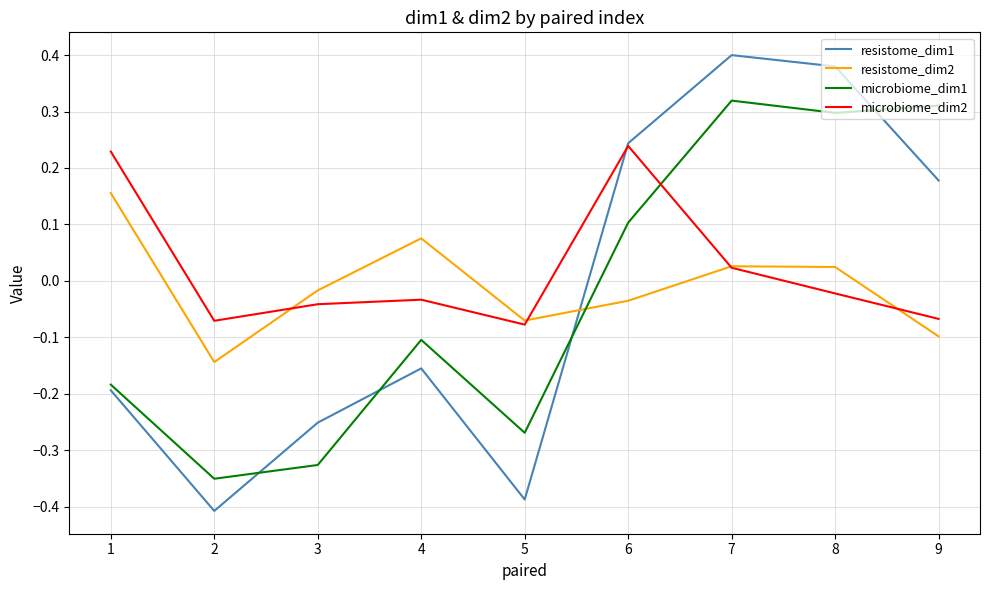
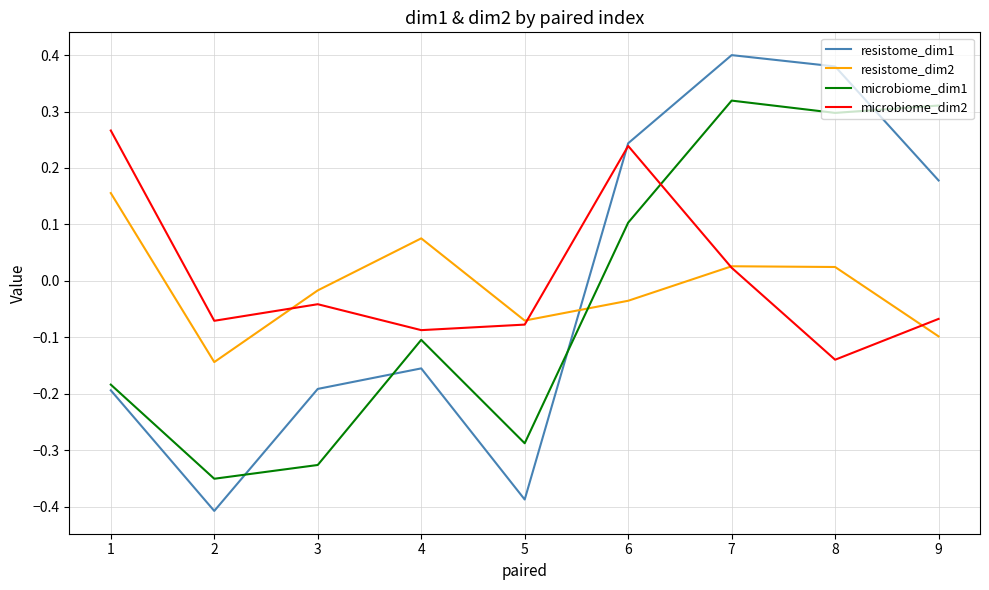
  {
    "resistome_dim1": {
      "1": -0.19,
      "2": -0.41,
-     "3": -0.25,
+     "3": -0.19,
      "4": -0.16,
      "5": -0.39,
      "6": 0.24,
      "7": 0.40,
      "9": 0.18
    },
    "resistome_dim2": {
      "1": 0.16,
      "2": -0.14,
      "3": -0.02,
      "4": 0.08,
      "5": -0.07,
      "6": -0.04,
      "8": 0.02,
      "9": -0.10
    },
    "microbiome_dim1": {
      "1": -0.18,
      "2": -0.35,
      "3": -0.33,
      "4": -0.10,
-     "5": -0.27,
+     "5": -0.29,
      "6": 0.10,
      "7": 0.32
    },
    "microbiome_dim2": {
-     "1": 0.23,
+     "1": 0.27,
      "2": -0.07,
      "3": -0.04,
-     "4": -0.03,
+     "4": -0.09,
      "5": -0.08,
      "6": 0.24,
-     "8": -0.02,
+     "8": -0.14,
      "9": -0.07
    }
  }
